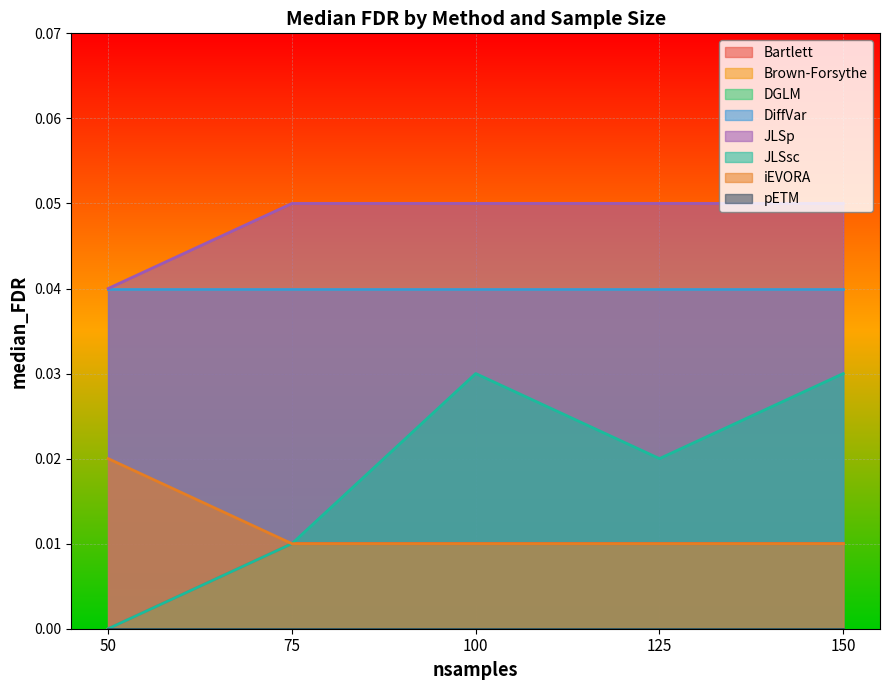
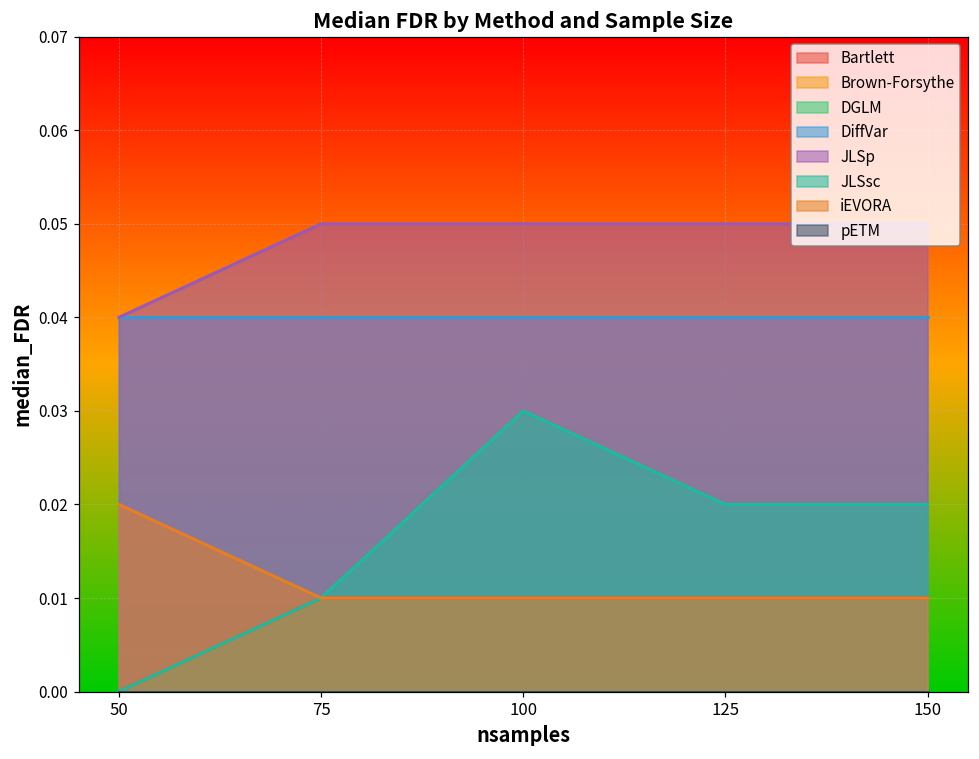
  {
    "DiffVar": {
      "75": 0.04,
      "100": 0.04,
      "125": 0.04,
      "150": 0.04
    },
    "pETM": {
      "75": 0.00,
      "100": 0.00,
      "125": 0.00,
      "150": 0.00
    },
    "JLSp": {
      "75": 0.05,
      "100": 0.05,
      "125": 0.05
    },
    "JLSsc": {
      "100": 0.03,
      "125": 0.02,
-     "150": 0.03
+     "150": 0.02
    }
  }
